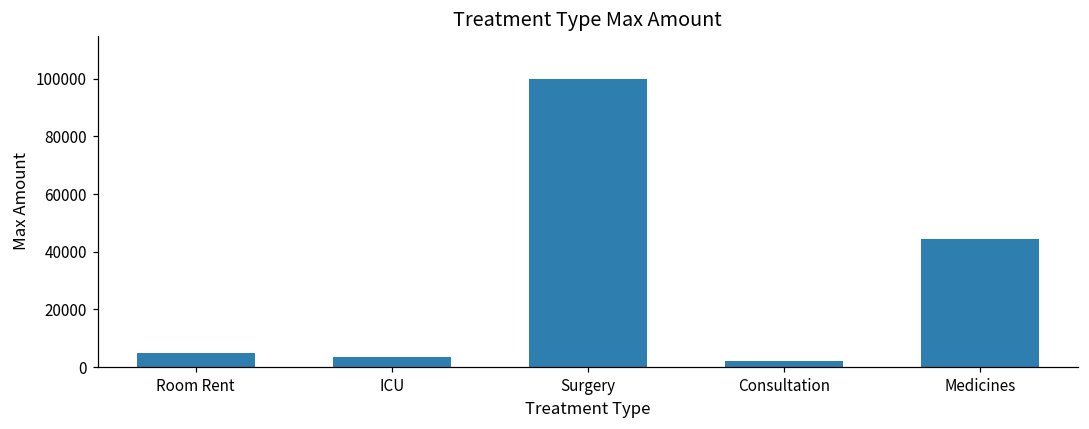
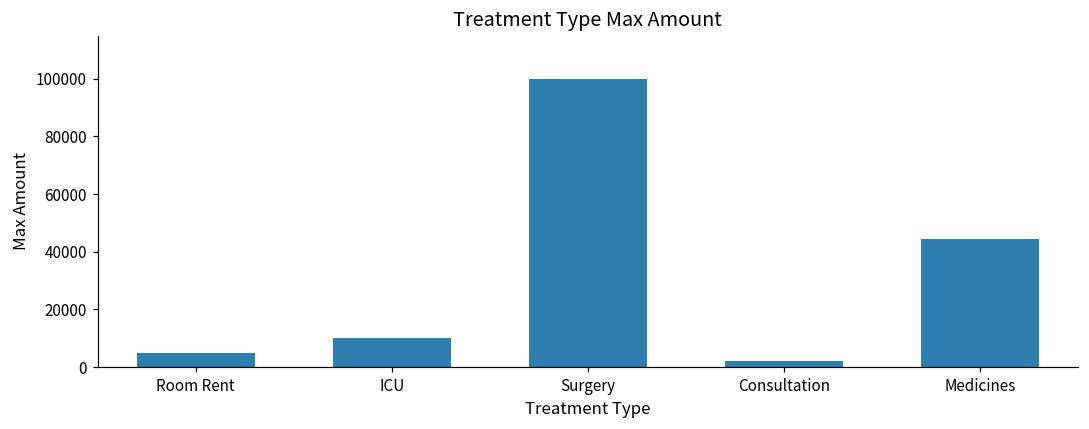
  {
    "Room Rent": 5000,
-   "ICU": 4000,
+   "ICU": 10000,
    "Surgery": 100000,
    "Consultation": 2000,
    "Medicines": 45000
  }
